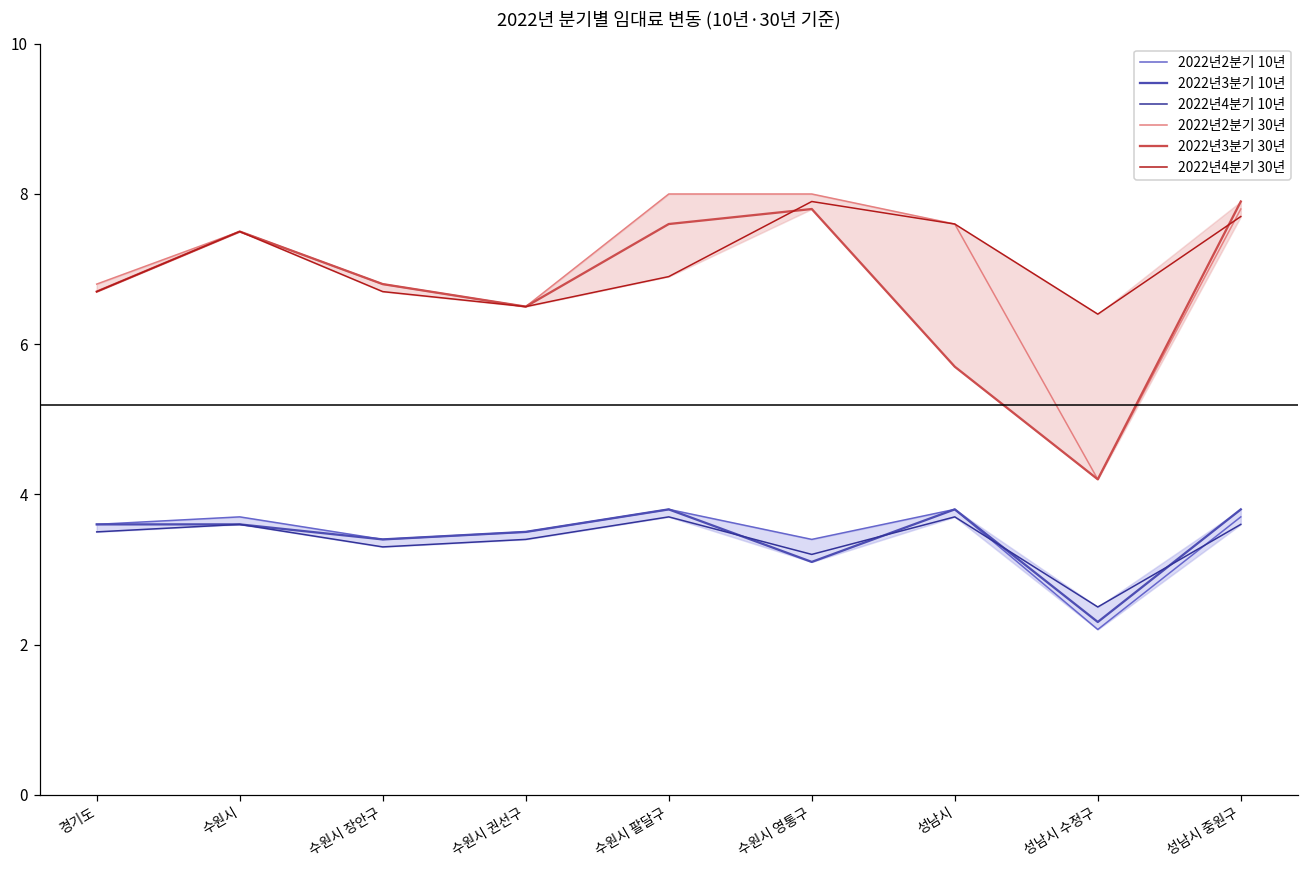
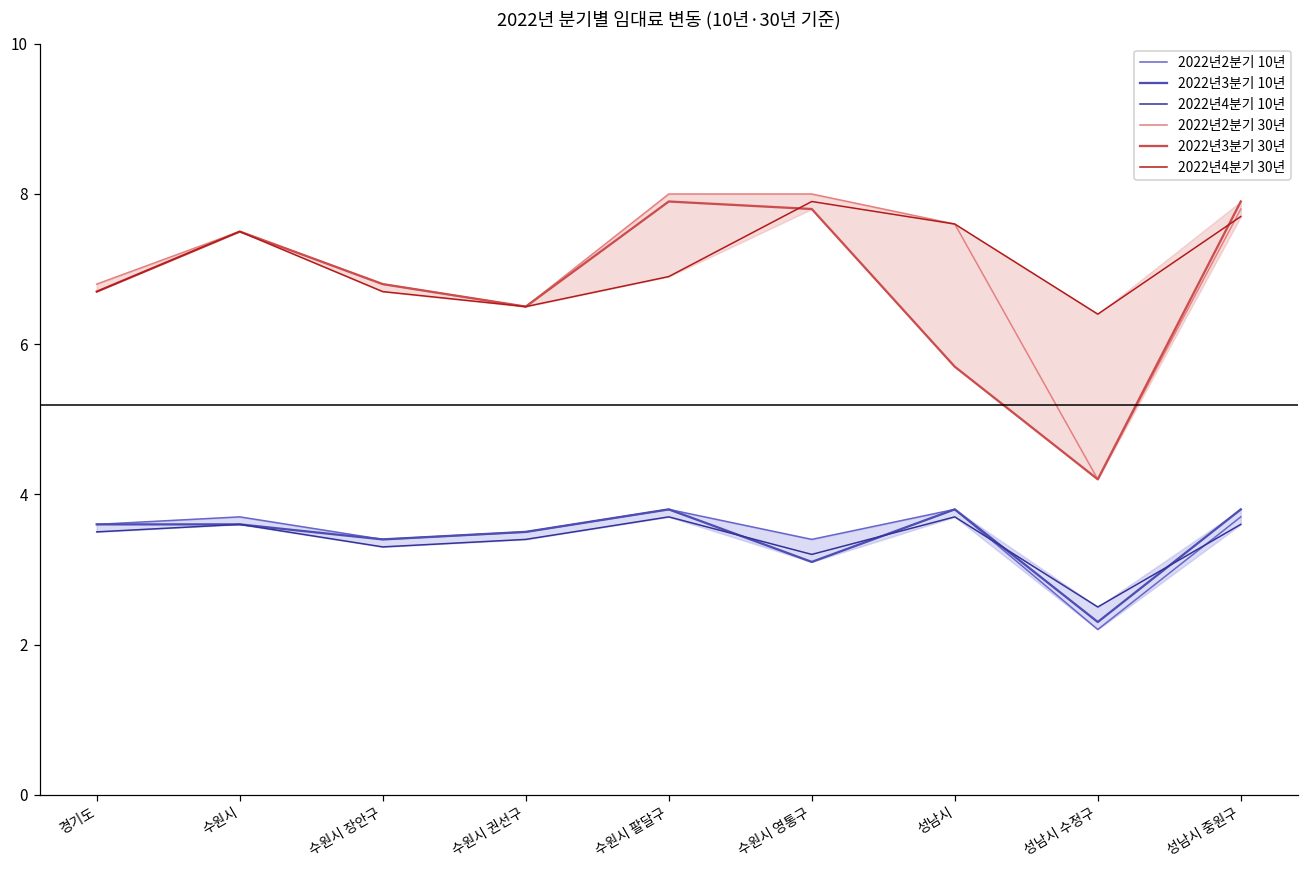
  {
    "2022년3분기 30년": {
-     "수원시 팔달구": 7.6,
+     "수원시 팔달구": 7.9,
      "수원시 영통구": 7.8,
      "성남시": 5.7
    },
    "2022년4분기 30년": {
      "수원시 장안구": 6.7,
      "수원시 팔달구": 6.9,
      "수원시 영통구": 7.9,
      "성남시 중원구": 7.7
    }
  }
